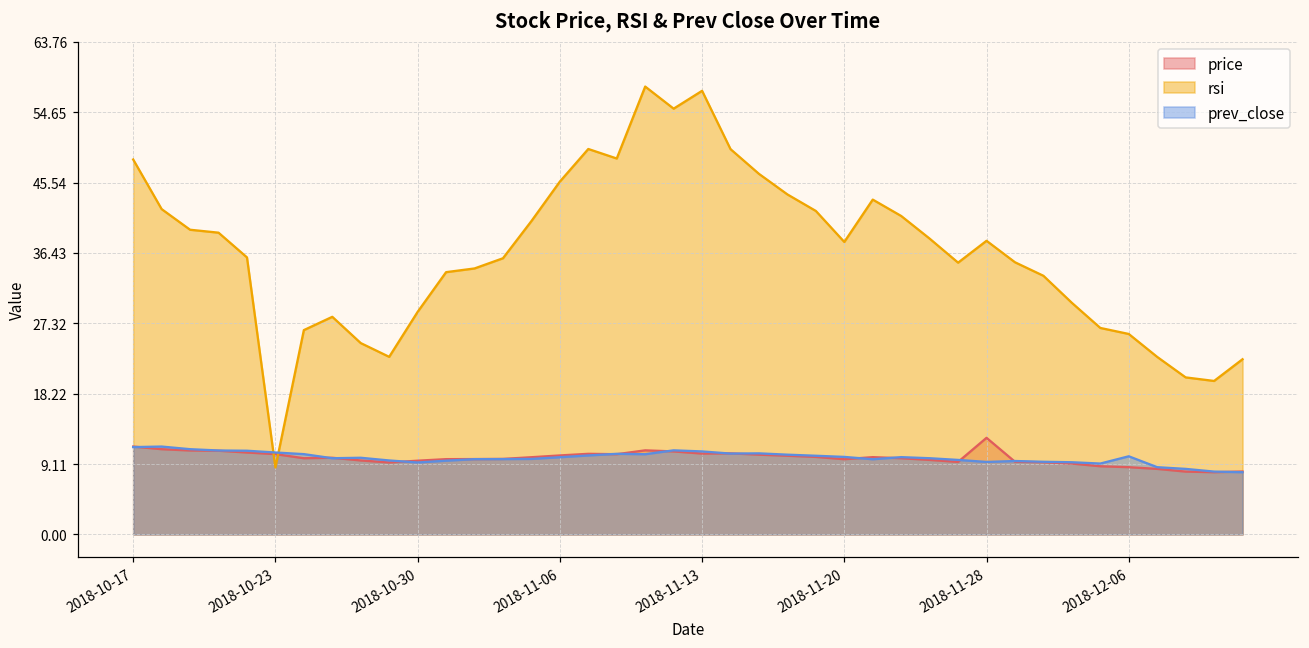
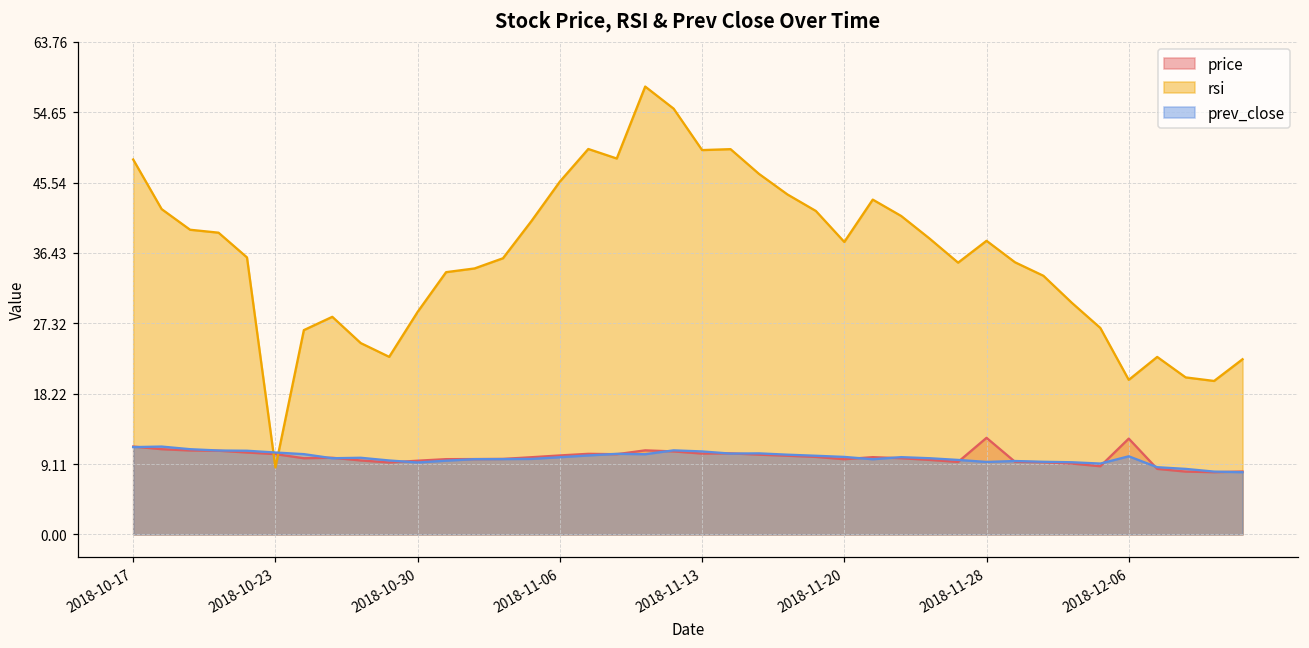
  {
    "price": {
      "2018-11-28": 13,
-     "2018-12-06": 9
+     "2018-12-06": 12
    },
    "rsi": {
      "2018-10-23": 9,
      "2018-10-30": 29,
      "2018-11-06": 46,
-     "2018-11-13": 57,
+     "2018-11-13": 50,
      "2018-11-20": 38,
      "2018-11-28": 38,
-     "2018-12-06": 26
+     "2018-12-06": 20
    },
    "prev_close": {
      "2018-11-28": 9,
      "2018-12-06": 10
    }
  }
